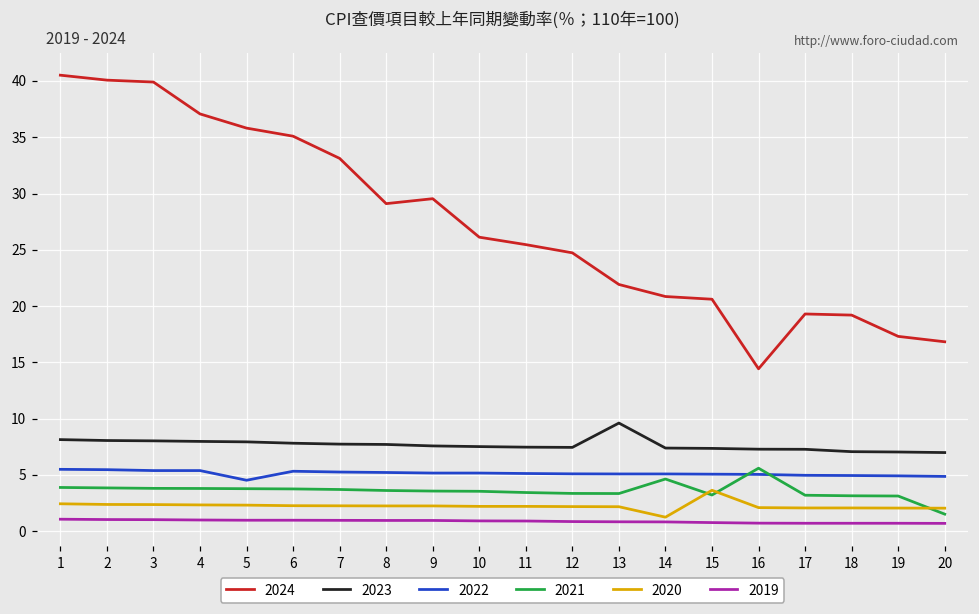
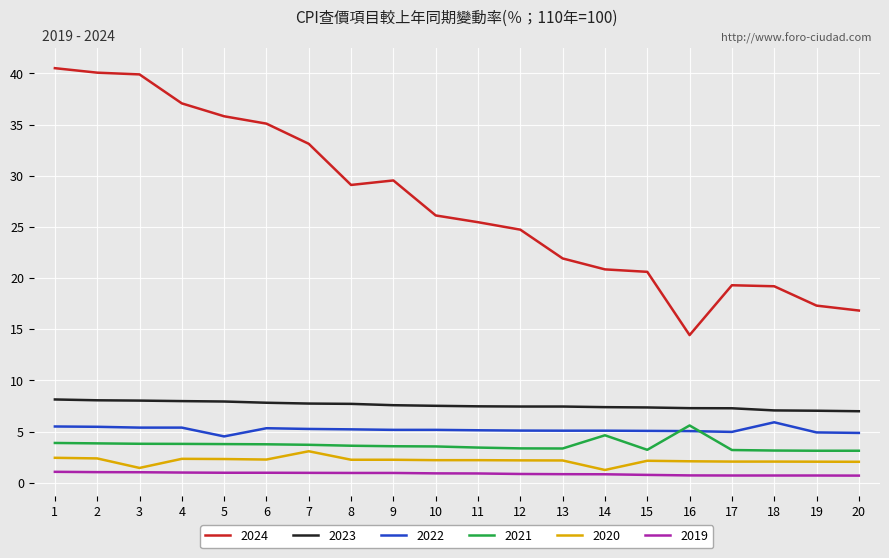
  {
    "2024": {
      "2": 40.1,
      "3": 39.9,
      "4": 37.1,
      "5": 35.8,
      "6": 35.1,
      "7": 33.1,
      "8": 29.1,
      "9": 29.5,
      "10": 26.1,
      "11": 25.5,
      "12": 24.7,
      "13": 21.9,
      "14": 20.9,
      "15": 20.6,
      "16": 14.4,
      "17": 19.3,
      "18": 19.2,
      "19": 17.3,
      "20": 16.8
    },
    "2023": {
      "1": 8.1,
      "2": 8.1,
      "3": 8.0,
      "4": 8.0,
      "5": 7.9,
      "6": 7.8,
      "7": 7.7,
      "8": 7.7,
      "9": 7.6,
      "10": 7.5,
      "11": 7.5,
      "12": 7.5,
-     "13": 9.6,
+     "13": 7.5,
      "14": 7.4,
      "15": 7.4,
      "16": 7.3,
      "17": 7.3,
      "18": 7.1,
      "19": 7.0,
      "20": 7.0
    },
    "2022": {
      "1": 5.5,
      "2": 5.5,
      "3": 5.4,
      "4": 5.4,
      "5": 4.5,
      "6": 5.3,
      "7": 5.3,
      "8": 5.2,
      "9": 5.2,
      "10": 5.2,
      "11": 5.1,
      "12": 5.1,
      "13": 5.1,
      "14": 5.1,
      "15": 5.1,
      "16": 5.1,
      "17": 5.0,
-     "18": 5.0,
+     "18": 5.9,
      "19": 4.9,
      "20": 4.9
    },
    "2021": {
      "1": 3.9,
      "2": 3.9,
      "3": 3.8,
      "4": 3.8,
      "5": 3.8,
      "6": 3.8,
      "7": 3.7,
      "8": 3.6,
      "9": 3.6,
      "10": 3.6,
      "11": 3.4,
      "12": 3.4,
      "13": 3.4,
      "14": 4.6,
      "15": 3.2,
      "16": 5.6,
      "17": 3.2,
      "18": 3.2,
      "19": 3.1,
-     "20": 1.5
+     "20": 3.1
    },
    "2020": {
      "1": 2.4,
      "2": 2.4,
-     "3": 2.4,
+     "3": 1.5,
      "4": 2.3,
      "5": 2.3,
      "6": 2.3,
-     "7": 2.3,
+     "7": 3.1,
      "8": 2.3,
      "9": 2.3,
      "10": 2.2,
      "11": 2.2,
      "12": 2.2,
      "13": 2.2,
      "14": 1.3,
-     "15": 3.6,
+     "15": 2.2,
      "16": 2.1,
      "17": 2.1,
      "18": 2.1,
      "19": 2.1,
      "20": 2.1
    },
    "2019": {
      "1": 1.1,
      "2": 1.0,
      "3": 1.0,
      "4": 1.0,
      "5": 1.0,
      "6": 1.0,
      "7": 1.0,
      "8": 1.0,
      "9": 1.0,
      "10": 0.9,
      "11": 0.9,
      "12": 0.9,
      "13": 0.8,
      "14": 0.8,
      "15": 0.8,
      "16": 0.7,
      "17": 0.7,
      "18": 0.7,
      "19": 0.7,
      "20": 0.7
    }
  }
